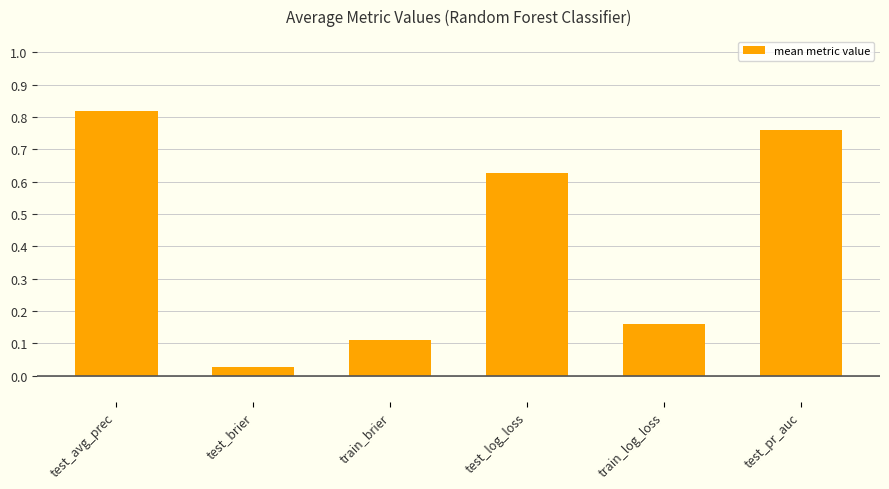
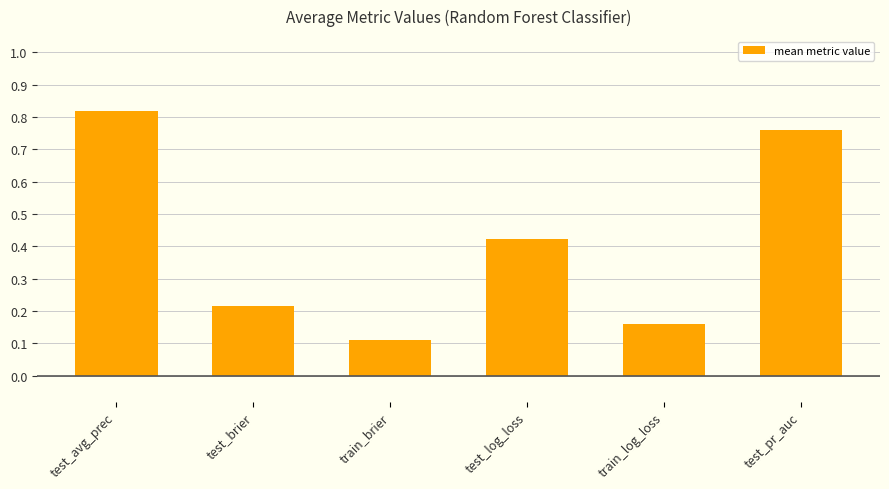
  {
    "test_avg_prec": 0.82,
-   "test_brier": 0.03,
+   "test_brier": 0.22,
    "train_brier": 0.11,
-   "test_log_loss": 0.63,
+   "test_log_loss": 0.42,
    "train_log_loss": 0.16,
    "test_pr_auc": 0.76
  }
